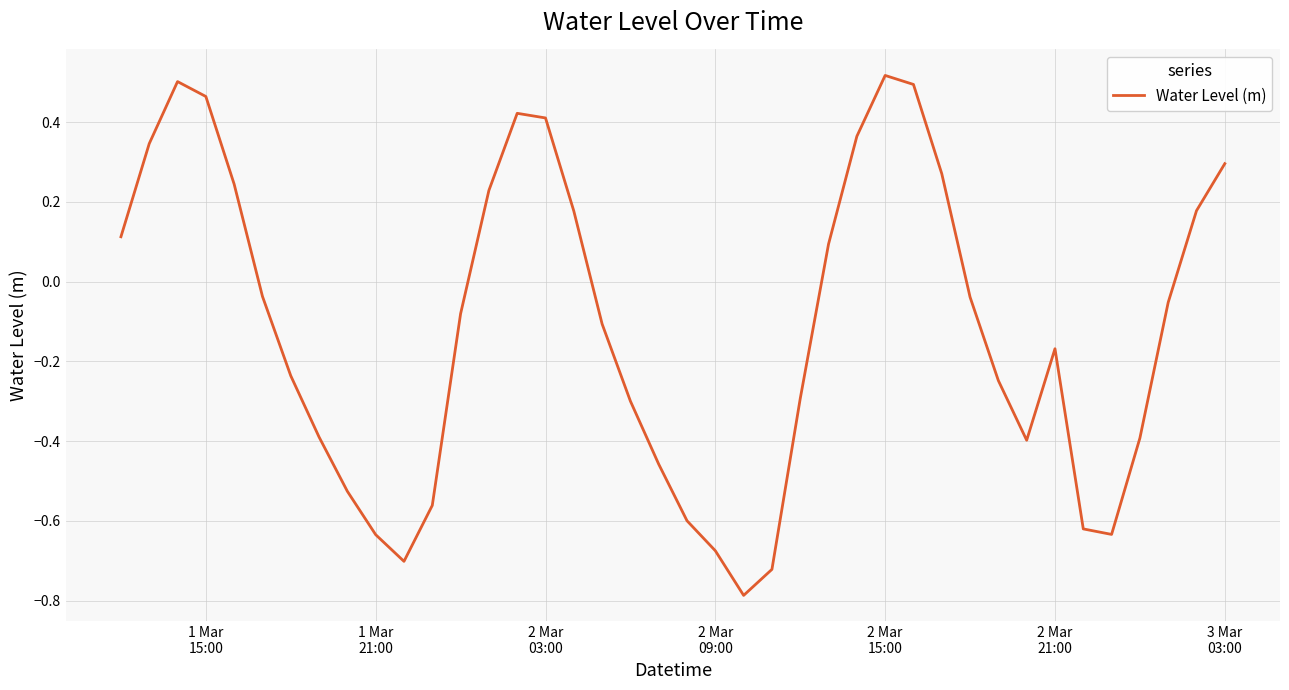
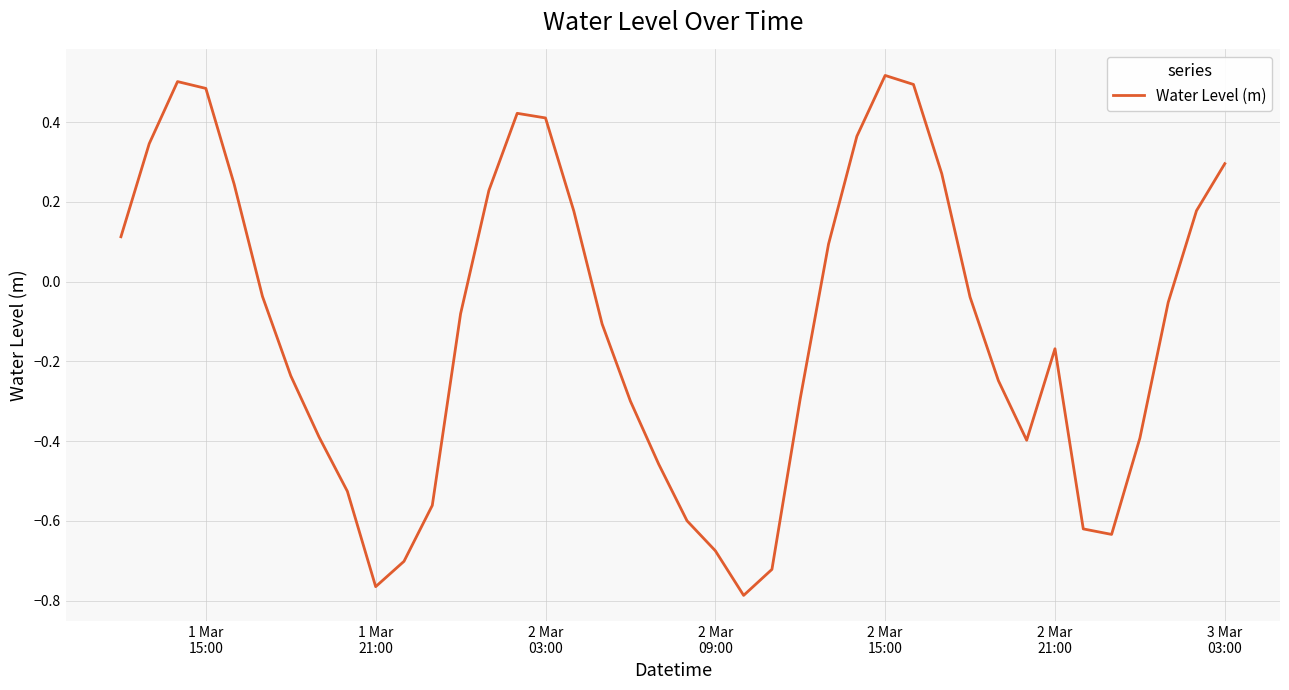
  {
-   "1 Mar 15:00": 0.46,
-   "1 Mar 21:00": -0.63,
+   "1 Mar 15:00": 0.48,
+   "1 Mar 21:00": -0.76,
    "2 Mar 03:00": 0.41,
    "2 Mar 09:00": -0.67,
    "2 Mar 15:00": 0.52,
    "2 Mar 21:00": -0.17,
    "3 Mar 03:00": 0.30
  }
